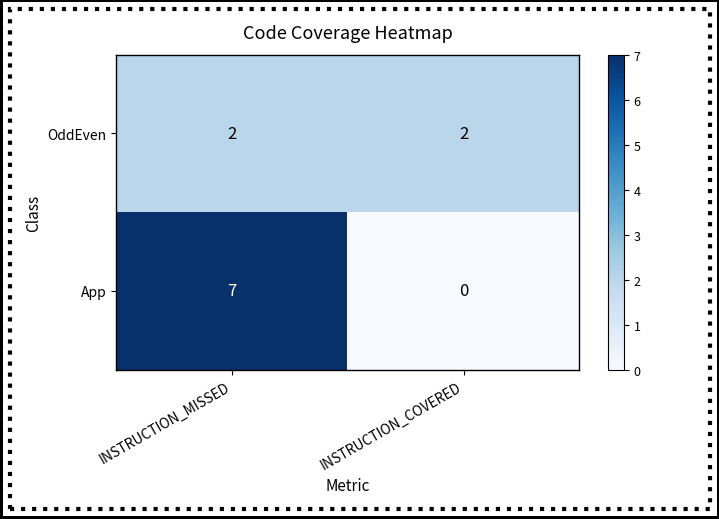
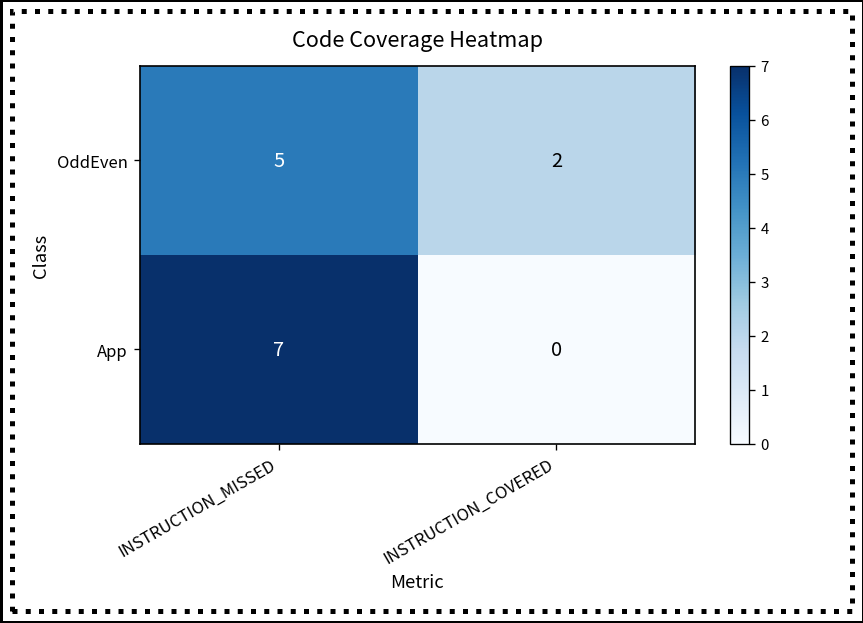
  {
    "OddEven": {
-     "INSTRUCTION_MISSED": 2,
+     "INSTRUCTION_MISSED": 5,
      "INSTRUCTION_COVERED": 2
    },
    "App": {
      "INSTRUCTION_MISSED": 7,
      "INSTRUCTION_COVERED": 0
    }
  }
